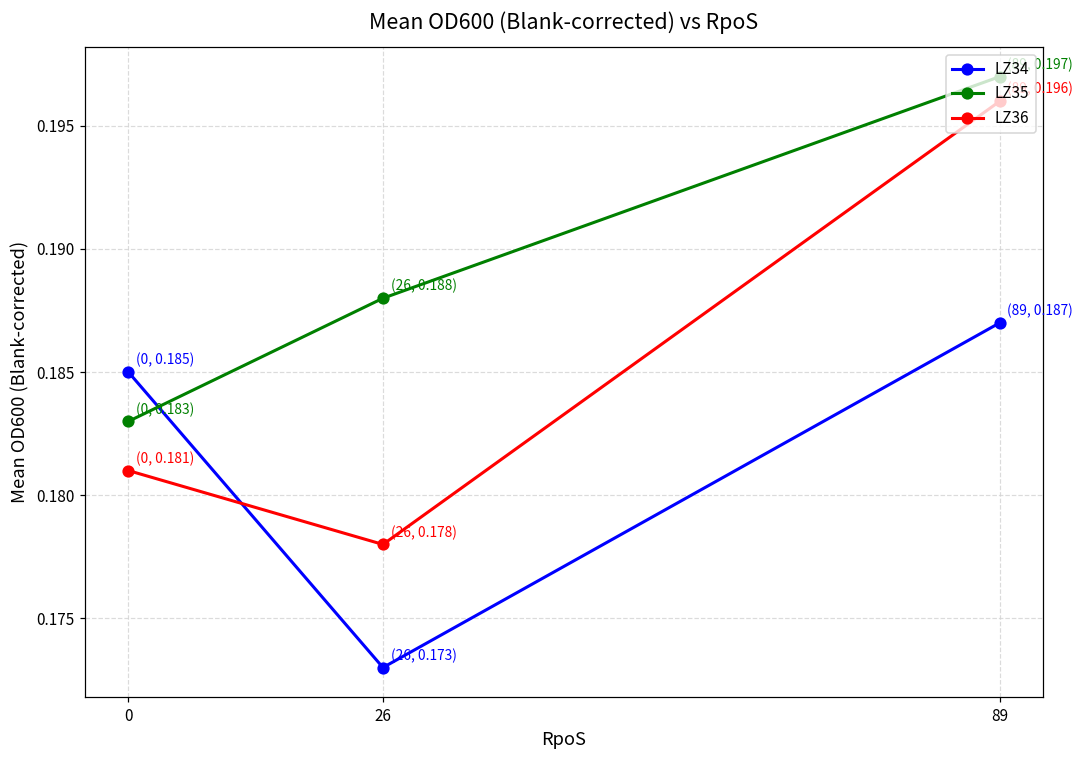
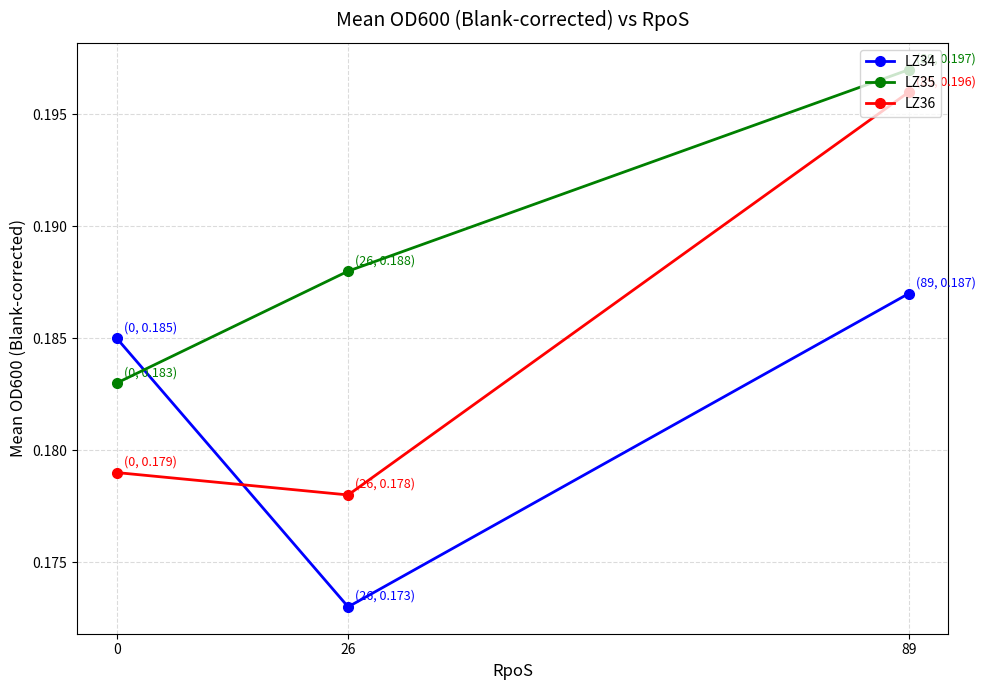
  {
    "LZ34": {
      "0": "(0, 0.185)",
      "26": "0.173",
      "89": "0.187"
    },
    "LZ35": {
      "0": "(0, 0.183)",
      "26": "0.188"
    },
    "LZ36": {
-     "0": "0.181",
+     "0": "0.179",
      "26": "0.178"
    }
  }
